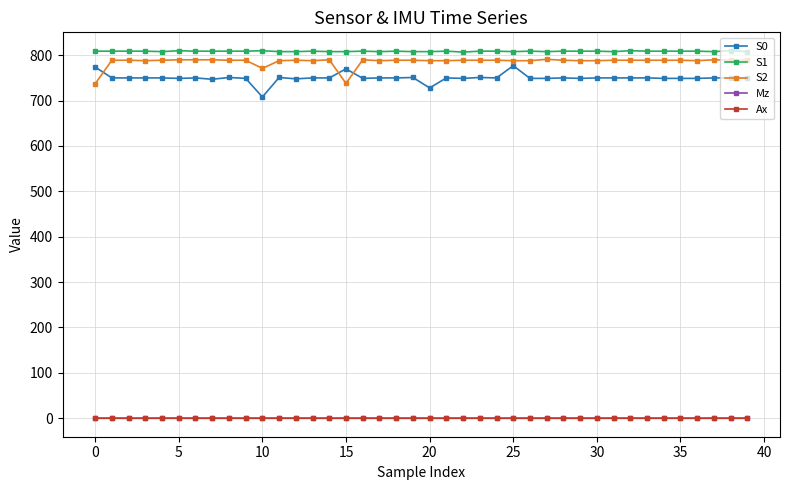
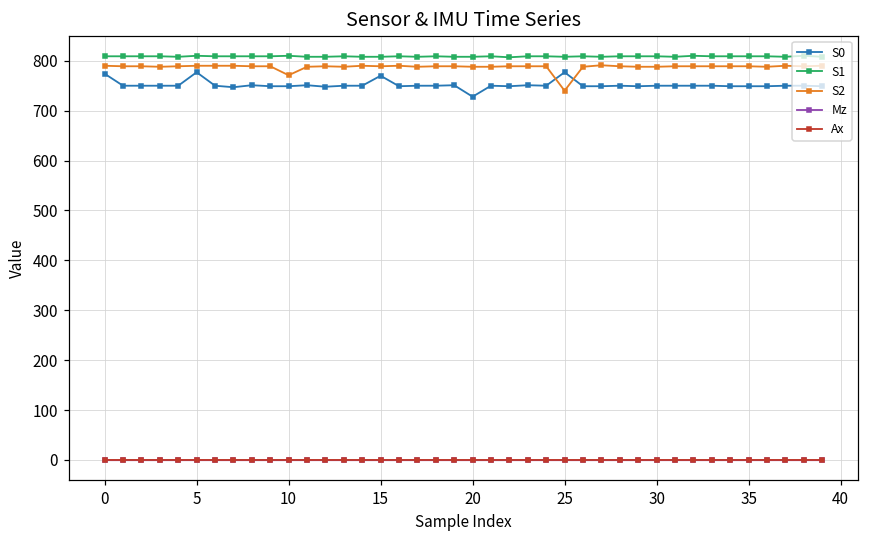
  {
    "S0": {
      "0": 770,
-     "5": 750,
-     "10": 710,
+     "5": 780,
+     "10": 750,
      "15": 770,
      "20": 730,
      "25": 780,
      "30": 750,
      "35": 750
    },
    "S1": {
      "0": 810,
      "5": 810,
      "10": 810,
      "15": 810,
      "20": 810,
      "25": 810,
      "30": 810,
      "35": 810
    },
    "S2": {
-     "0": 740,
+     "0": 790,
      "5": 790,
      "10": 770,
-     "15": 740,
+     "15": 790,
      "20": 790,
-     "25": 790,
+     "25": 740,
      "30": 790,
      "35": 790
    },
    "Ax": {
      "0": 0,
      "5": 0,
      "10": 0,
      "15": 0,
      "20": 0,
      "25": 0,
      "30": 0,
      "35": 0
    }
  }
